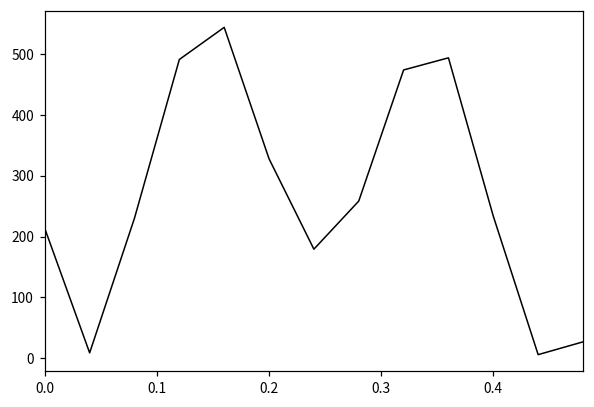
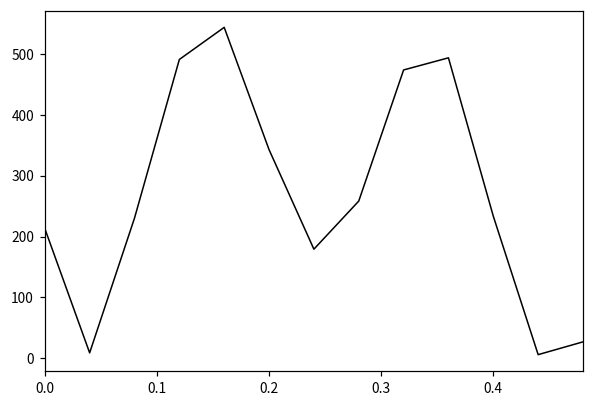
  {
    "0.0": 210,
-   "0.2": 330,
+   "0.2": 340,
    "0.4": 230
  }
